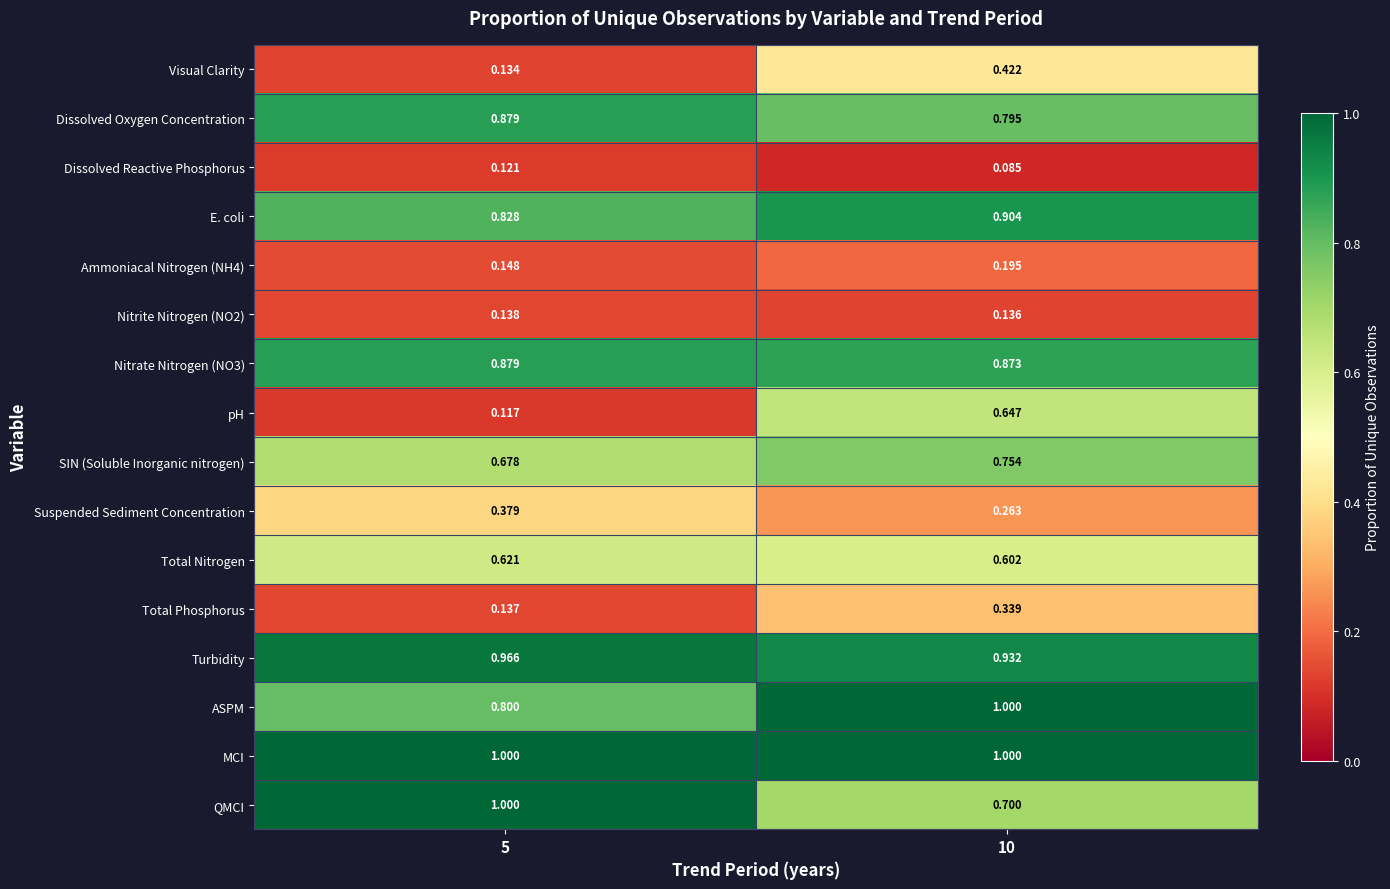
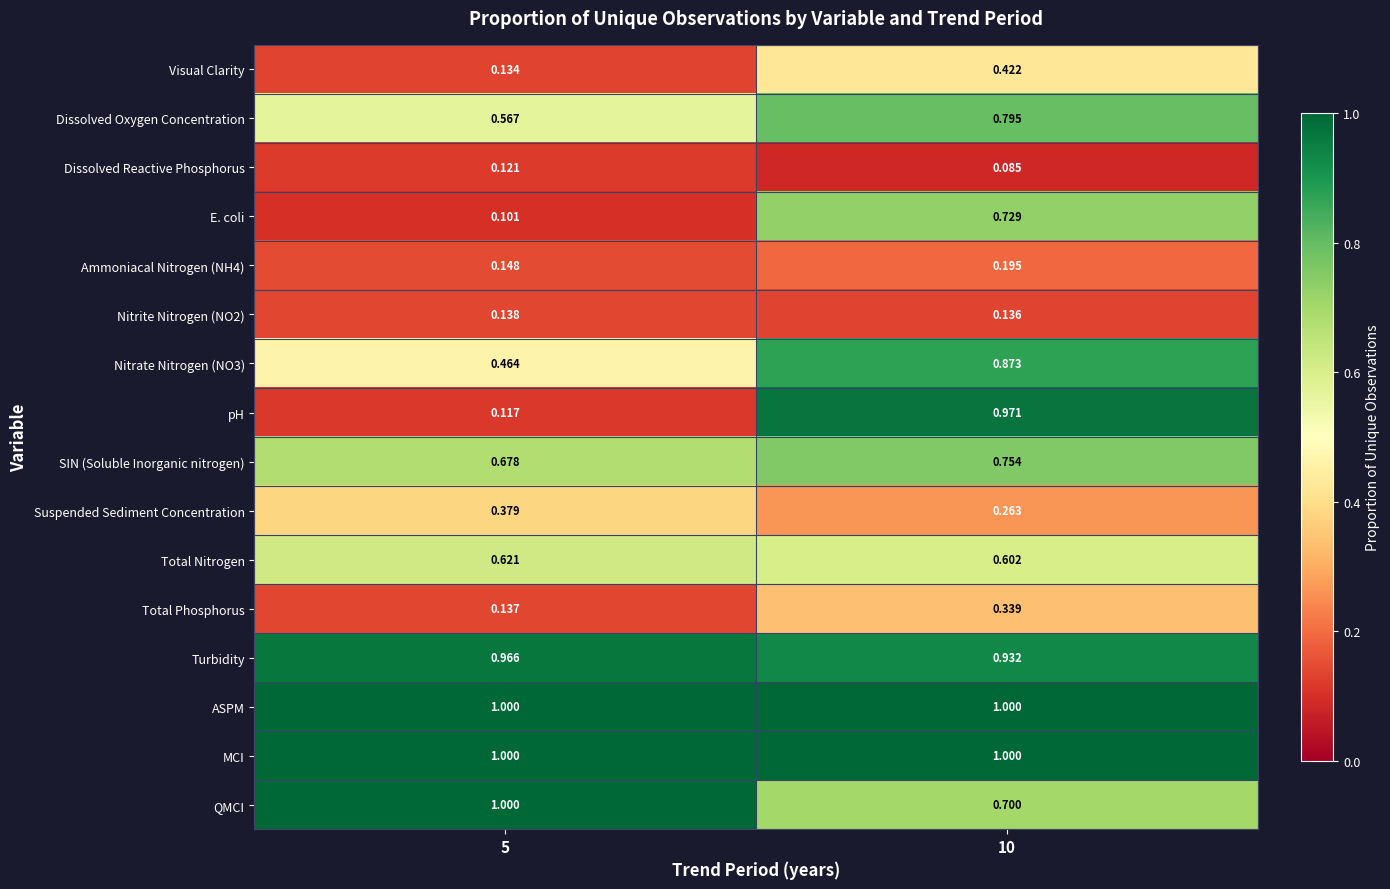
  {
    "Visual Clarity": {
      "5": 0.134,
      "10": 0.422
    },
    "Dissolved Oxygen Concentration": {
-     "5": 0.879,
+     "5": 0.567,
      "10": 0.795
    },
    "Dissolved Reactive Phosphorus": {
      "5": 0.121,
      "10": 0.085
    },
    "E. coli": {
-     "5": 0.828,
-     "10": 0.904
+     "5": 0.101,
+     "10": 0.729
    },
    "Ammoniacal Nitrogen (NH4)": {
      "5": 0.148,
      "10": 0.195
    },
    "Nitrite Nitrogen (NO2)": {
      "5": 0.138,
      "10": 0.136
    },
    "Nitrate Nitrogen (NO3)": {
-     "5": 0.879,
+     "5": 0.464,
      "10": 0.873
    },
    "pH": {
      "5": 0.117,
-     "10": 0.647
+     "10": 0.971
    },
    "SIN (Soluble Inorganic nitrogen)": {
      "5": 0.678,
      "10": 0.754
    },
    "Suspended Sediment Concentration": {
      "5": 0.379,
      "10": 0.263
    },
    "Total Nitrogen": {
      "5": 0.621,
      "10": 0.602
    },
    "Total Phosphorus": {
      "5": 0.137,
      "10": 0.339
    },
    "Turbidity": {
      "5": 0.966,
      "10": 0.932
    },
    "ASPM": {
-     "5": 0.800,
+     "5": 1.000,
      "10": 1.000
    },
    "MCI": {
      "5": 1.000,
      "10": 1.000
    },
    "QMCI": {
      "5": 1.000,
      "10": 0.700
    }
  }
